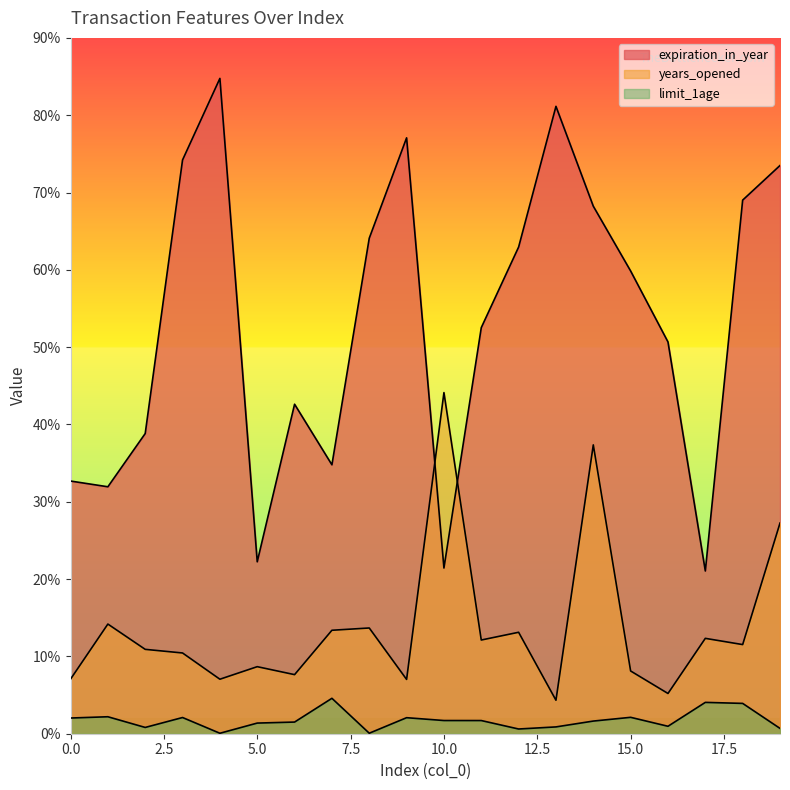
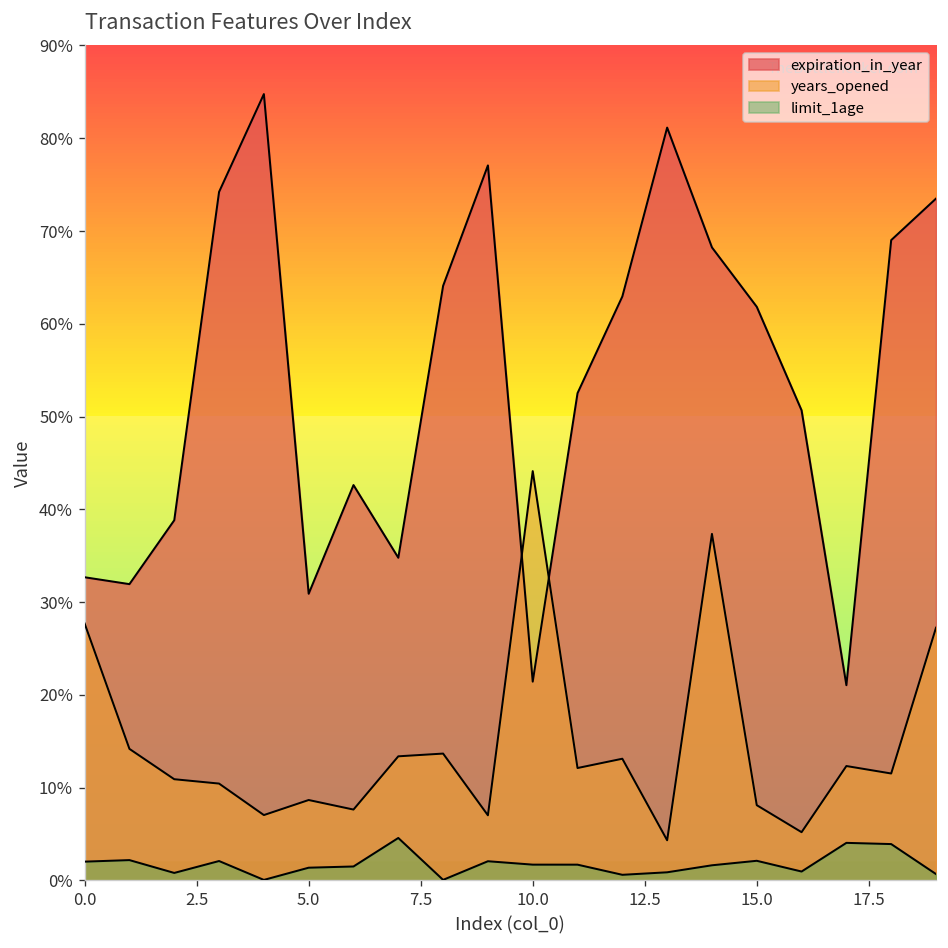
  {
    "expiration_in_year": {
      "0.0": "33%",
-     "5.0": "22%",
+     "5.0": "31%",
      "10.0": "21%",
-     "15.0": "60%"
+     "15.0": "62%"
    },
    "years_opened": {
-     "0.0": "7%",
+     "0.0": "28%",
      "5.0": "9%",
      "10.0": "44%",
      "15.0": "8%"
    },
    "limit_1age": {
      "0.0": "2%",
      "15.0": "2%"
    }
  }
